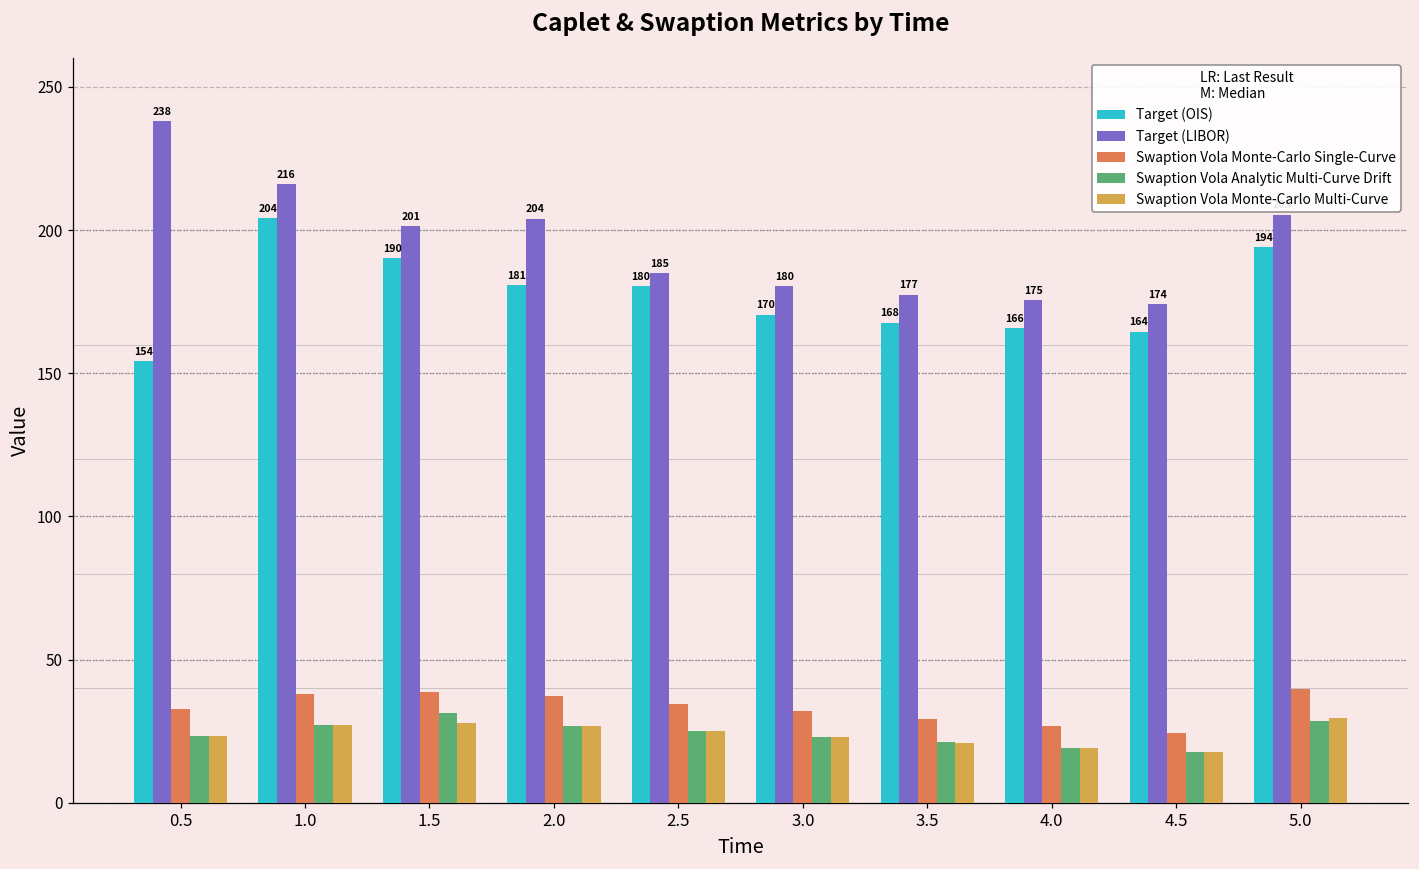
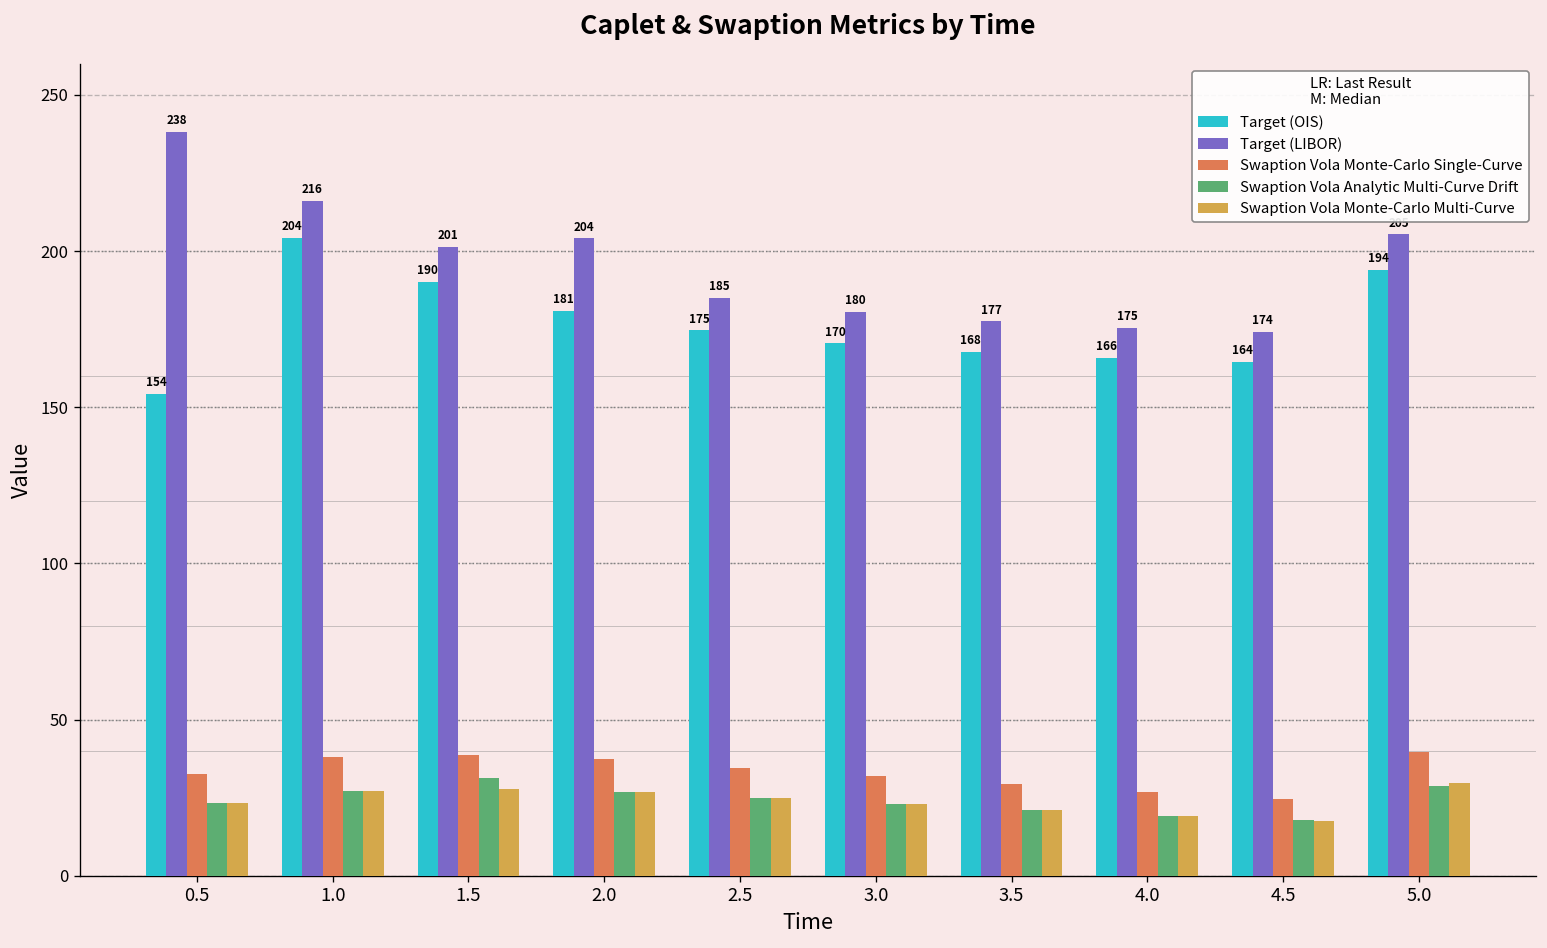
  {
    "Target (OIS)": {
      "0.5": 154,
      "1.0": 204,
      "1.5": 190,
      "2.0": 181,
-     "2.5": 180,
+     "2.5": 175,
      "3.0": 170,
      "3.5": 168,
      "4.0": 166,
      "4.5": 164,
      "5.0": 194
    },
    "Target (LIBOR)": {
      "0.5": 238,
      "1.0": 216,
      "1.5": 201,
      "2.0": 204,
      "2.5": 185,
      "3.0": 180,
      "3.5": 177,
      "4.0": 175,
      "4.5": 174
    },
    "Swaption Vola Analytic Multi-Curve Drift": {
      "0.5": 23,
      "1.0": 27,
      "1.5": 31,
      "2.0": 27,
      "2.5": 25,
      "3.0": 23,
      "3.5": 21,
      "4.0": 19,
      "4.5": 18,
      "5.0": 29
    }
  }
